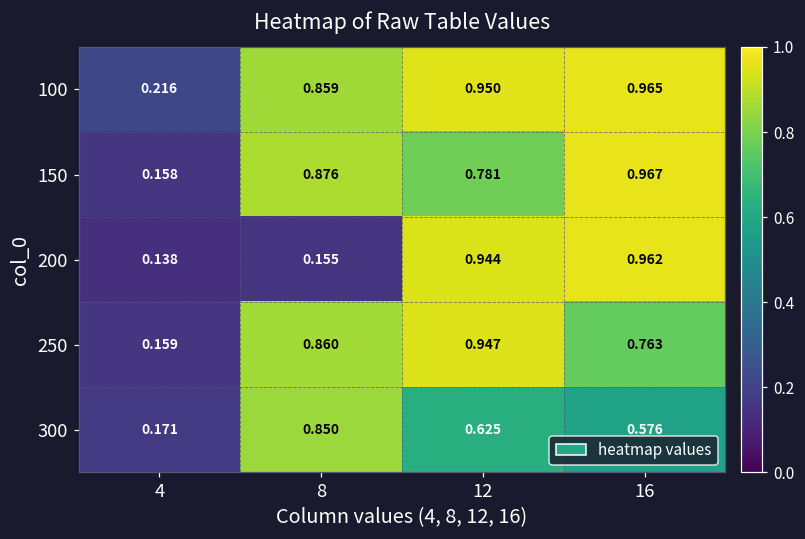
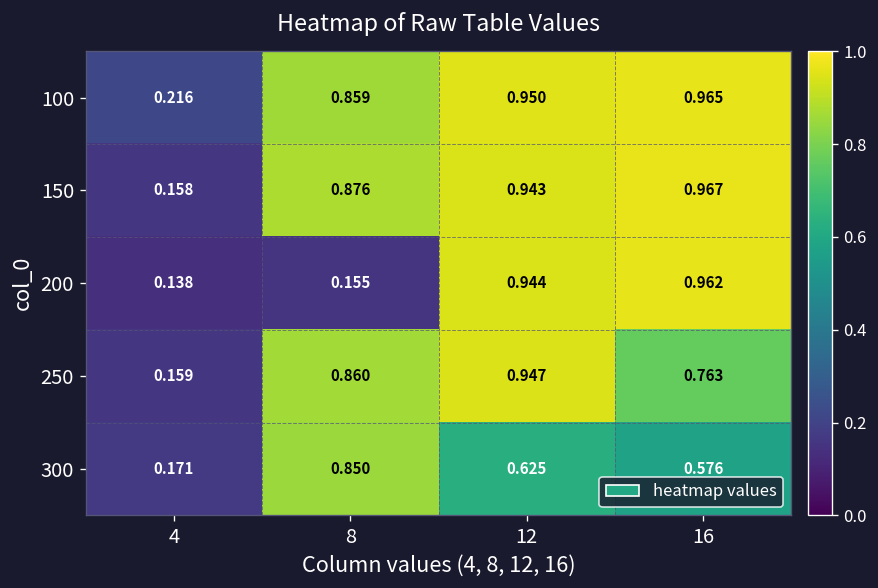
  {
    "100": {
      "4": 0.216,
      "8": 0.859,
      "12": 0.950,
      "16": 0.965
    },
    "150": {
      "4": 0.158,
      "8": 0.876,
-     "12": 0.781,
+     "12": 0.943,
      "16": 0.967
    },
    "200": {
      "4": 0.138,
      "8": 0.155,
      "12": 0.944,
      "16": 0.962
    },
    "250": {
      "4": 0.159,
      "8": 0.860,
      "12": 0.947,
      "16": 0.763
    },
    "300": {
      "4": 0.171,
      "8": 0.850,
      "12": 0.625,
      "16": 0.576
    }
  }
